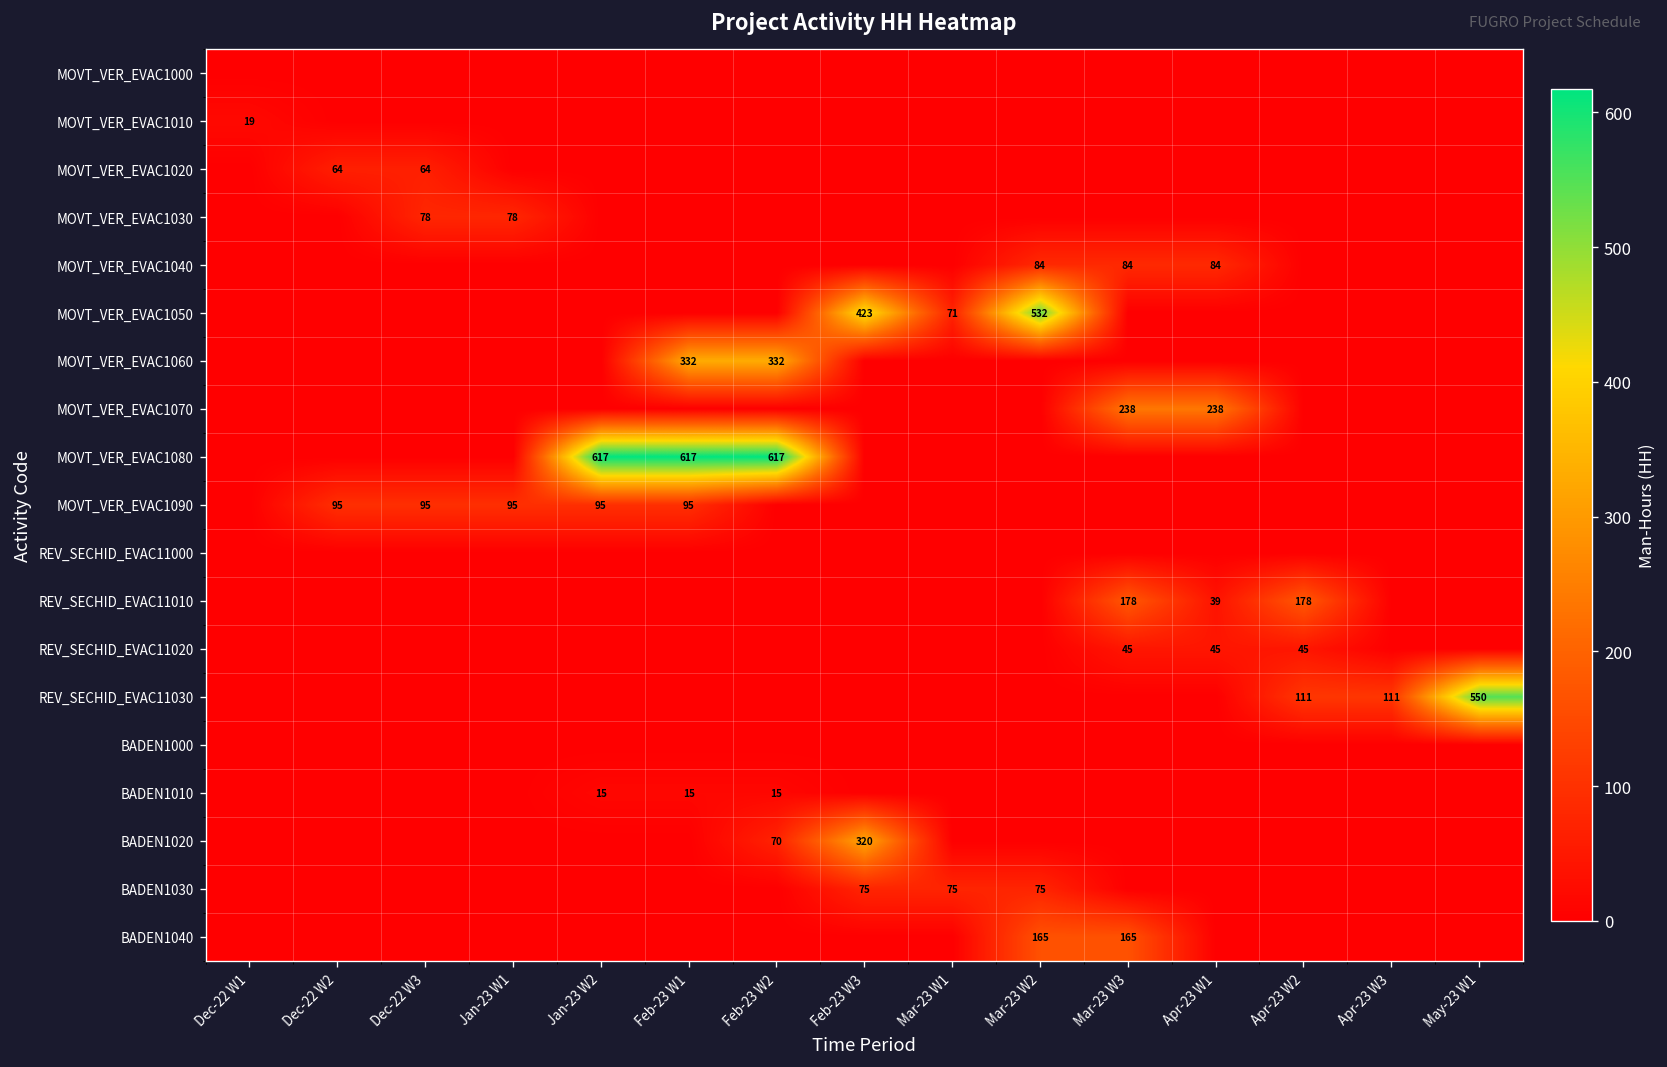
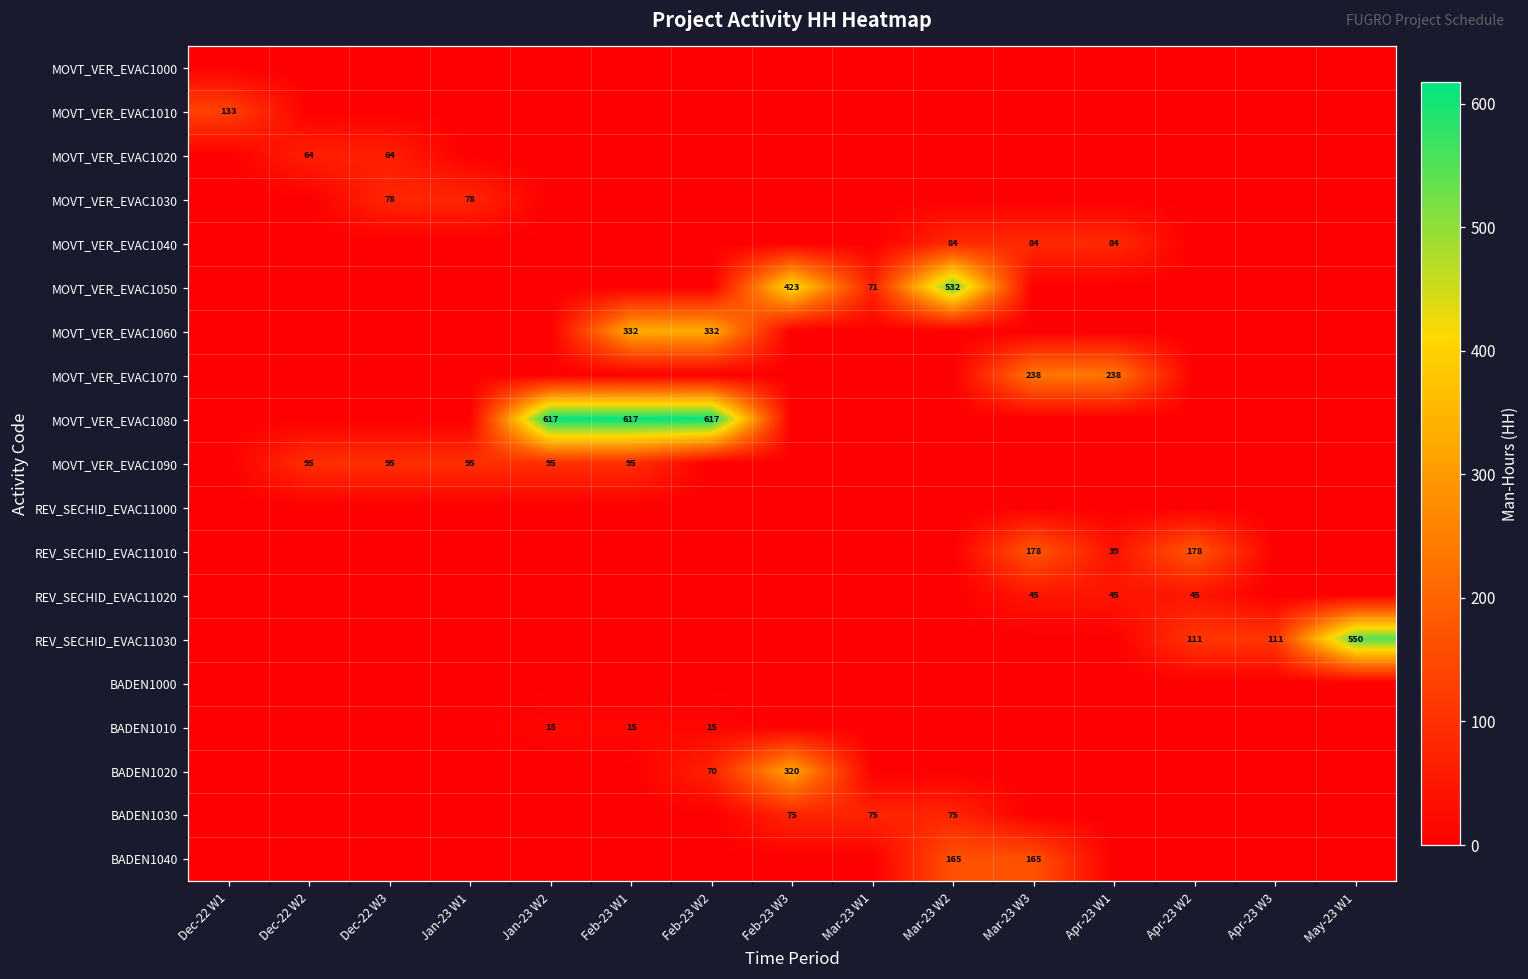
  {
    "MOVT_VER_EVAC1010": {
-     "Dec-22 W1": 19
+     "Dec-22 W1": 133
    },
    "MOVT_VER_EVAC1020": {
      "Dec-22 W2": 64,
      "Dec-22 W3": 64
    },
    "MOVT_VER_EVAC1030": {
      "Dec-22 W3": 78,
      "Jan-23 W1": 78
    },
    "MOVT_VER_EVAC1040": {
      "Mar-23 W2": 84,
      "Mar-23 W3": 84,
      "Apr-23 W1": 84
    },
    "MOVT_VER_EVAC1050": {
      "Feb-23 W3": 423,
      "Mar-23 W1": 71,
      "Mar-23 W2": 532
    },
    "MOVT_VER_EVAC1060": {
      "Feb-23 W1": 332,
      "Feb-23 W2": 332
    },
    "MOVT_VER_EVAC1070": {
      "Mar-23 W3": 238,
      "Apr-23 W1": 238
    },
    "MOVT_VER_EVAC1080": {
      "Jan-23 W2": 617,
      "Feb-23 W1": 617,
      "Feb-23 W2": 617
    },
    "MOVT_VER_EVAC1090": {
      "Dec-22 W2": 95,
      "Dec-22 W3": 95,
      "Jan-23 W1": 95,
      "Jan-23 W2": 95,
      "Feb-23 W1": 95
    },
    "REV_SECHID_EVAC11010": {
      "Mar-23 W3": 178,
      "Apr-23 W1": 39,
      "Apr-23 W2": 178
    },
    "REV_SECHID_EVAC11020": {
      "Mar-23 W3": 45,
      "Apr-23 W1": 45,
      "Apr-23 W2": 45
    },
    "REV_SECHID_EVAC11030": {
      "Apr-23 W2": 111,
      "Apr-23 W3": 111,
      "May-23 W1": 550
    },
    "BADEN1010": {
      "Jan-23 W2": 15,
      "Feb-23 W1": 15,
      "Feb-23 W2": 15
    },
    "BADEN1020": {
      "Feb-23 W2": 70,
      "Feb-23 W3": 320
    },
    "BADEN1030": {
      "Feb-23 W3": 75,
      "Mar-23 W1": 75,
      "Mar-23 W2": 75
    },
    "BADEN1040": {
      "Mar-23 W2": 165,
      "Mar-23 W3": 165
    }
  }
